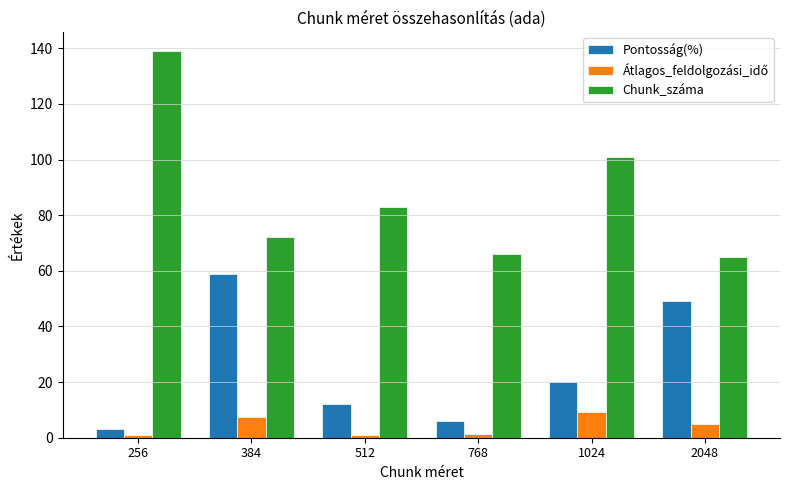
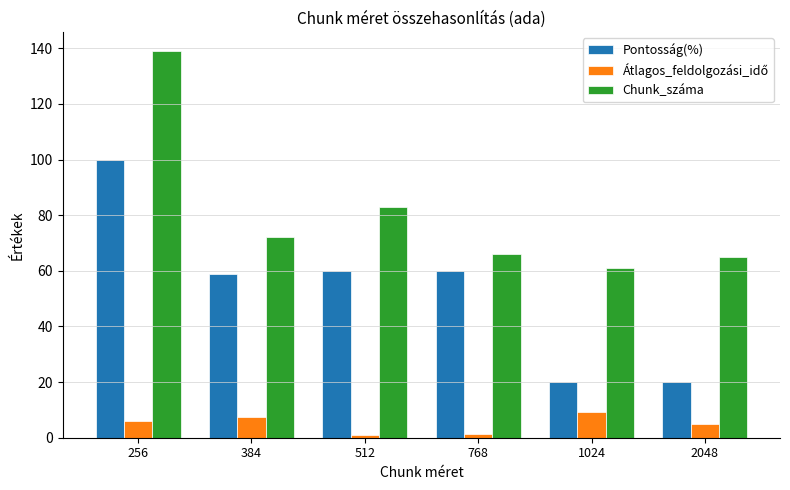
  {
    "Pontosság(%)": {
-     "256": 3,
+     "256": 100,
      "384": 59,
-     "512": 12,
-     "768": 6,
+     "512": 60,
+     "768": 60,
      "1024": 20,
-     "2048": 49
+     "2048": 20
    },
    "Átlagos_feldolgozási_idő": {
-     "256": 1,
+     "256": 6,
      "384": 7,
      "768": 2,
      "1024": 9,
      "2048": 5
    },
    "Chunk_száma": {
      "256": 139,
      "384": 72,
      "512": 83,
      "768": 66,
-     "1024": 101,
+     "1024": 61,
      "2048": 65
    }
  }
